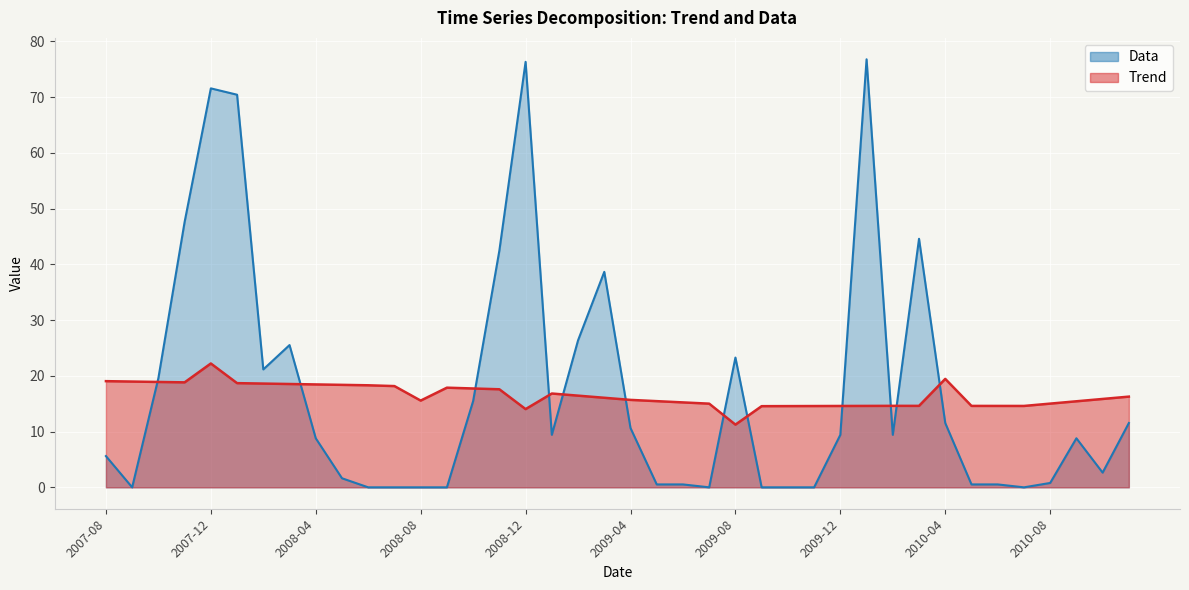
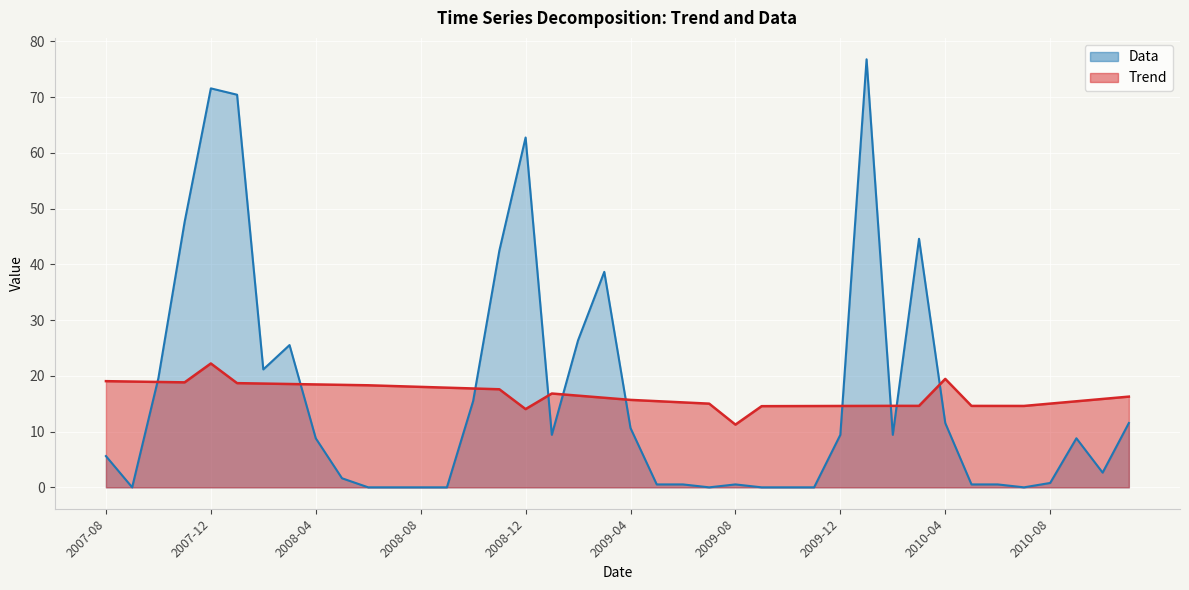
  {
    "Data": {
      "2007-08": 6,
      "2007-12": 72,
      "2008-04": 9,
      "2008-08": 0,
-     "2008-12": 76,
+     "2008-12": 63,
      "2009-04": 11,
-     "2009-08": 23,
+     "2009-08": 1,
      "2009-12": 9,
      "2010-04": 12,
      "2010-08": 1
    },
    "Trend": {
      "2007-08": 19,
      "2007-12": 22,
      "2008-04": 18,
-     "2008-08": 16,
+     "2008-08": 18,
      "2008-12": 14,
      "2009-04": 16,
      "2009-08": 11,
      "2009-12": 15,
      "2010-04": 19,
      "2010-08": 15
    }
  }
